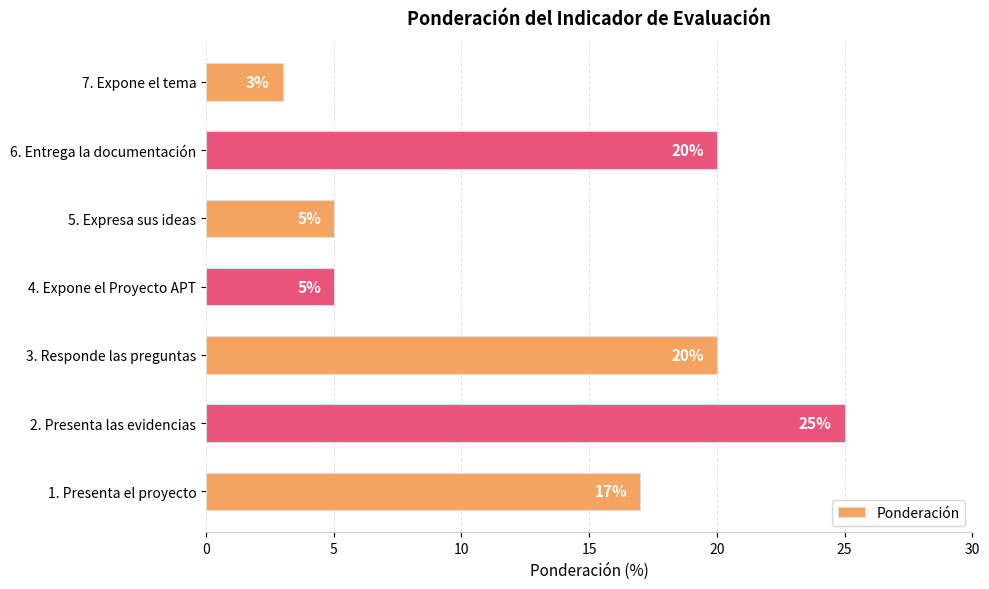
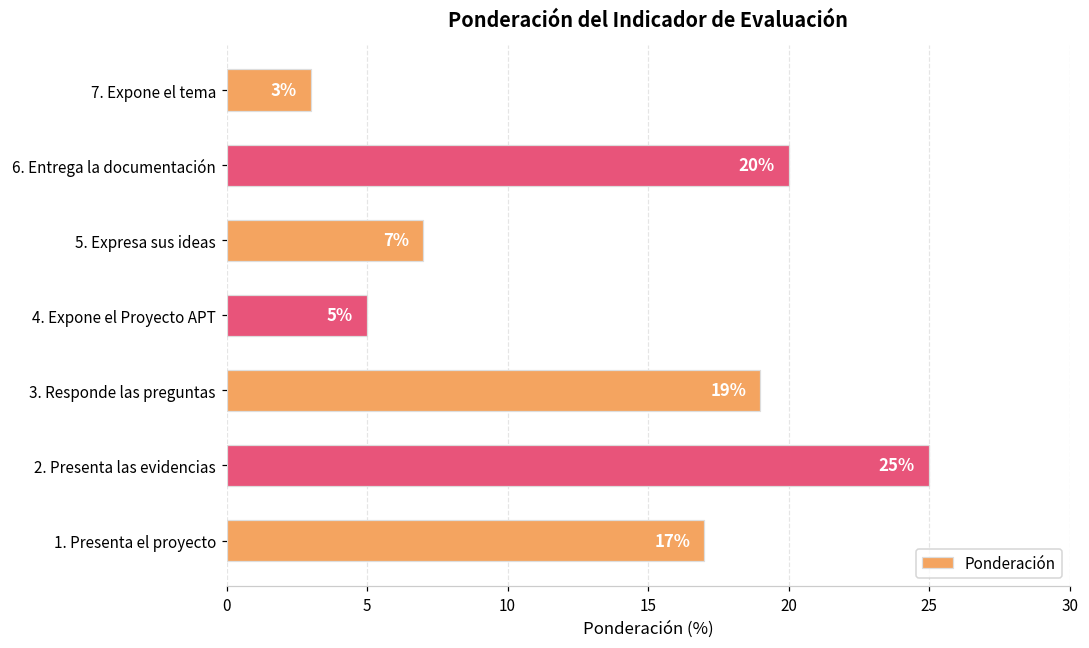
  {
    "7. Expone el tema": "3%",
    "6. Entrega la documentación": "20%",
-   "5. Expresa sus ideas": "5%",
+   "5. Expresa sus ideas": "7%",
    "4. Expone el Proyecto APT": "5%",
-   "3. Responde las preguntas": "20%",
+   "3. Responde las preguntas": "19%",
    "2. Presenta las evidencias": "25%",
    "1. Presenta el proyecto": "17%"
  }
